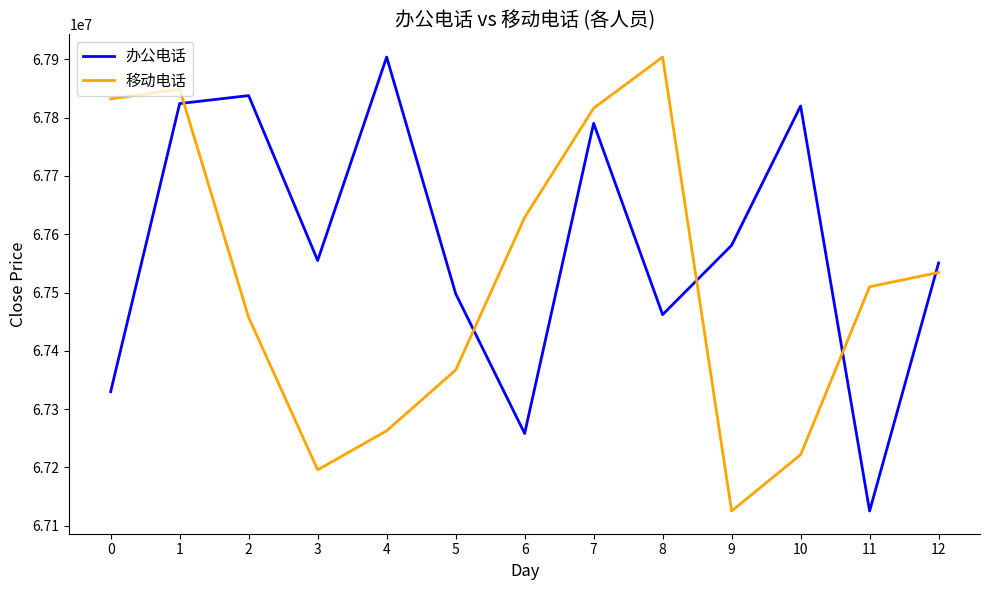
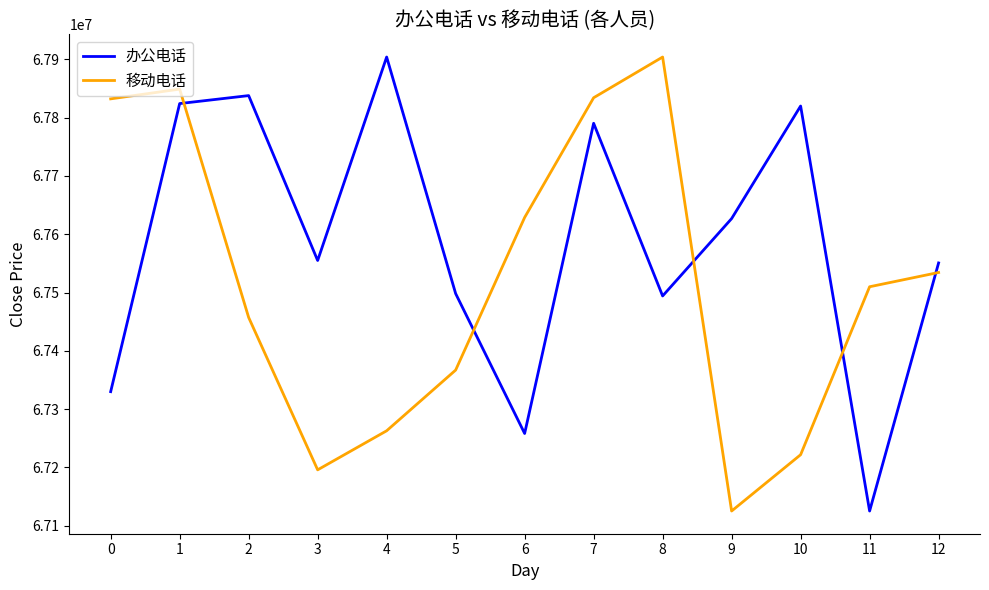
  {
    "办公电话": {
      "0": 67330000,
      "1": 67820000,
      "2": 67840000,
      "3": 67550000,
      "4": 67900000,
      "5": 67500000,
      "6": 67260000,
      "7": 67790000,
-     "8": 67460000,
-     "9": 67580000,
+     "8": 67490000,
+     "9": 67630000,
      "10": 67820000,
      "11": 67130000,
      "12": 67550000
    },
    "移动电话": {
      "0": 67830000,
      "2": 67460000,
      "3": 67200000,
      "4": 67260000,
      "5": 67370000,
      "6": 67630000,
-     "7": 67820000,
+     "7": 67830000,
      "8": 67900000,
      "9": 67130000,
      "10": 67220000,
      "11": 67510000,
      "12": 67530000
    }
  }
